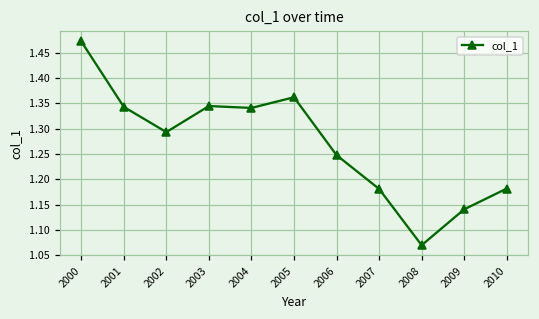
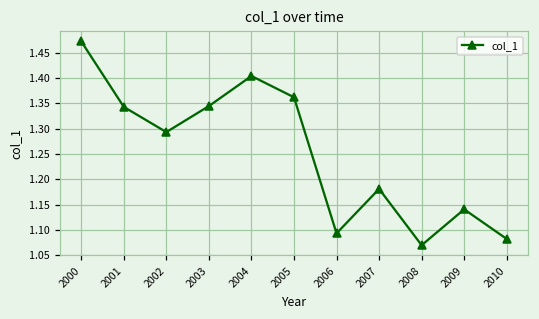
  {
    "2000": 1.47,
    "2001": 1.34,
    "2002": 1.29,
    "2003": 1.34,
-   "2004": 1.34,
+   "2004": 1.40,
    "2005": 1.36,
-   "2006": 1.25,
+   "2006": 1.09,
    "2007": 1.18,
    "2008": 1.07,
    "2009": 1.14,
-   "2010": 1.18
+   "2010": 1.08
  }
